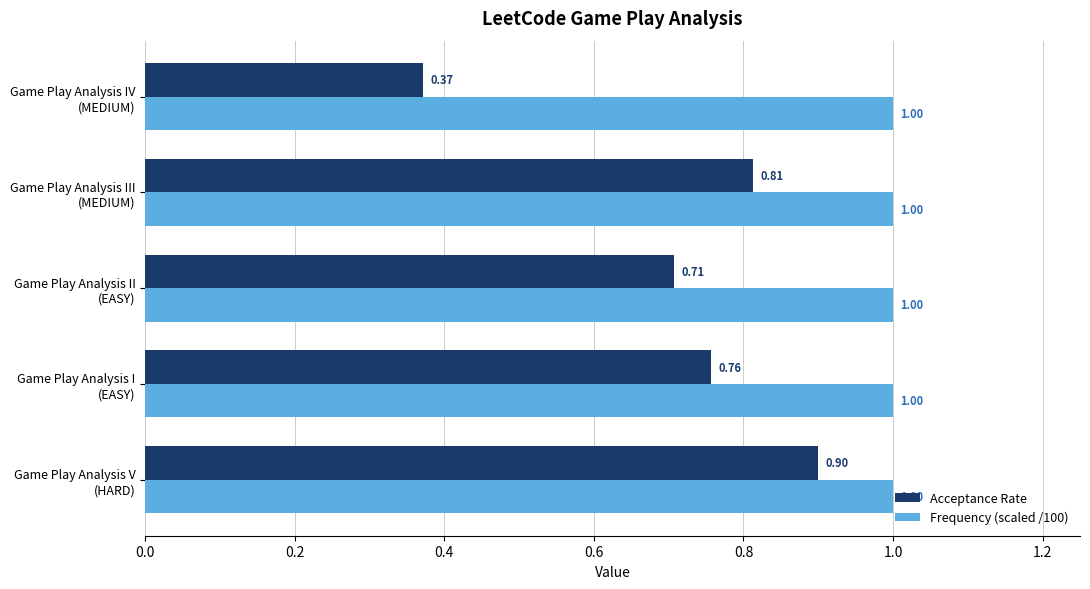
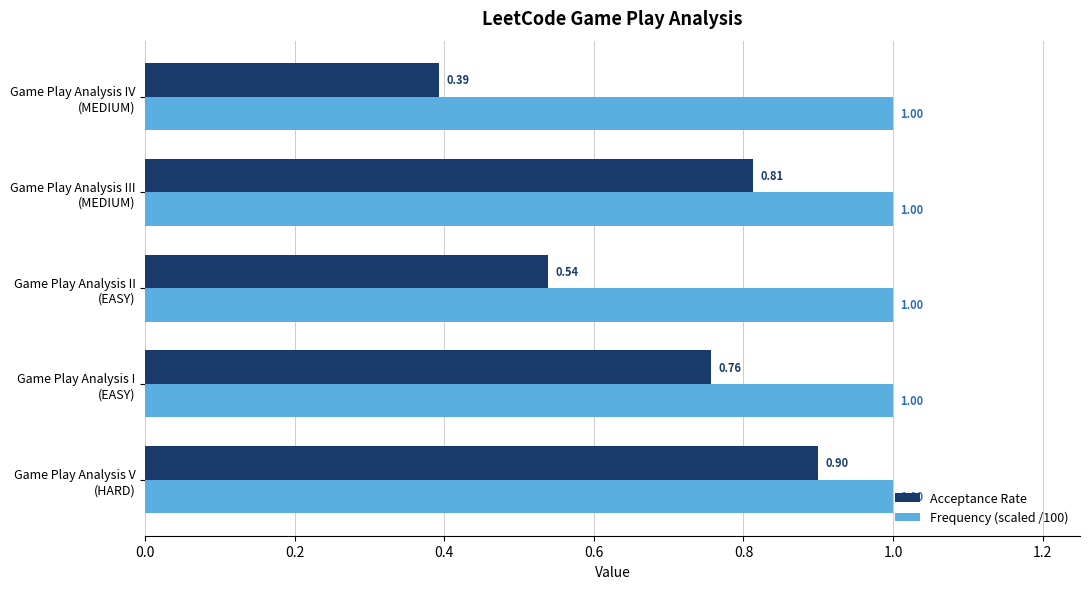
  {
    "Acceptance Rate": {
-     "Game Play Analysis IV (MEDIUM)": 0.37,
+     "Game Play Analysis IV (MEDIUM)": 0.39,
      "Game Play Analysis III (MEDIUM)": 0.81,
-     "Game Play Analysis II (EASY)": 0.71,
+     "Game Play Analysis II (EASY)": 0.54,
      "Game Play Analysis I (EASY)": 0.76,
      "Game Play Analysis V (HARD)": 0.90
    },
    "Frequency (scaled /100)": {
      "Game Play Analysis IV (MEDIUM)": 1.00,
      "Game Play Analysis III (MEDIUM)": 1.00,
      "Game Play Analysis II (EASY)": 1.00,
      "Game Play Analysis I (EASY)": 1.00,
      "Game Play Analysis V (HARD)": 1.00
    }
  }
